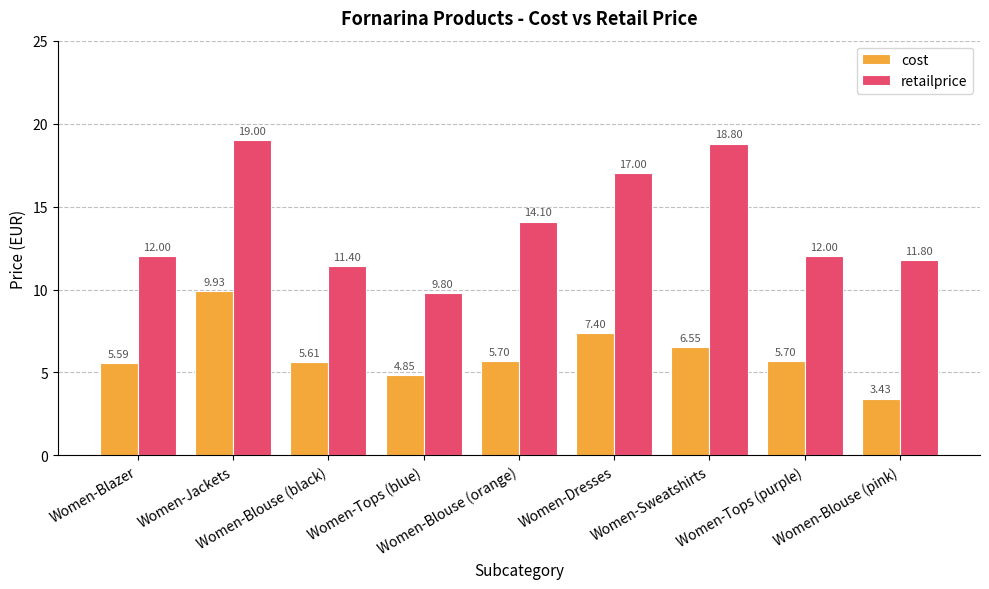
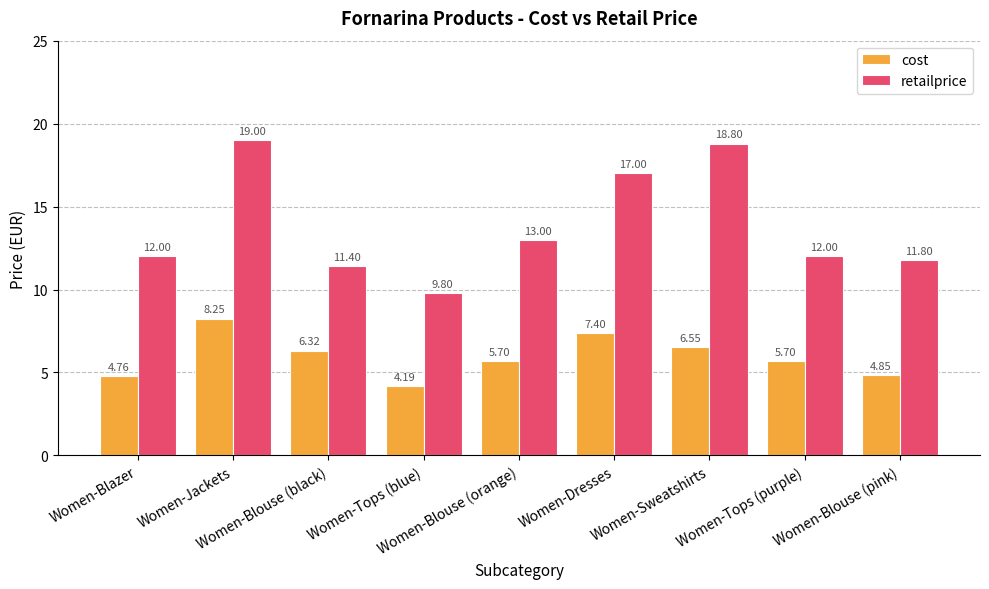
  {
    "cost": {
-     "Women-Blazer": 5.59,
-     "Women-Jackets": 9.93,
-     "Women-Blouse (black)": 5.61,
-     "Women-Tops (blue)": 4.85,
+     "Women-Blazer": 4.76,
+     "Women-Jackets": 8.25,
+     "Women-Blouse (black)": 6.32,
+     "Women-Tops (blue)": 4.19,
      "Women-Blouse (orange)": 5.70,
      "Women-Dresses": 7.40,
      "Women-Sweatshirts": 6.55,
      "Women-Tops (purple)": 5.70,
-     "Women-Blouse (pink)": 3.43
+     "Women-Blouse (pink)": 4.85
    },
    "retailprice": {
      "Women-Blazer": 12.00,
      "Women-Jackets": 19.00,
      "Women-Blouse (black)": 11.40,
      "Women-Tops (blue)": 9.80,
-     "Women-Blouse (orange)": 14.10,
+     "Women-Blouse (orange)": 13.00,
      "Women-Dresses": 17.00,
      "Women-Sweatshirts": 18.80,
      "Women-Tops (purple)": 12.00,
      "Women-Blouse (pink)": 11.80
    }
  }
